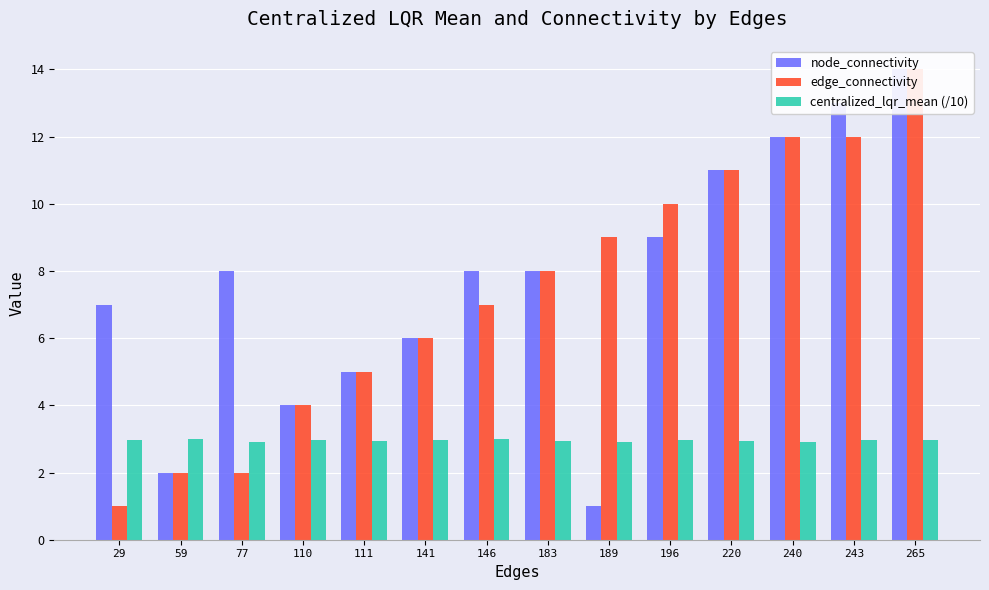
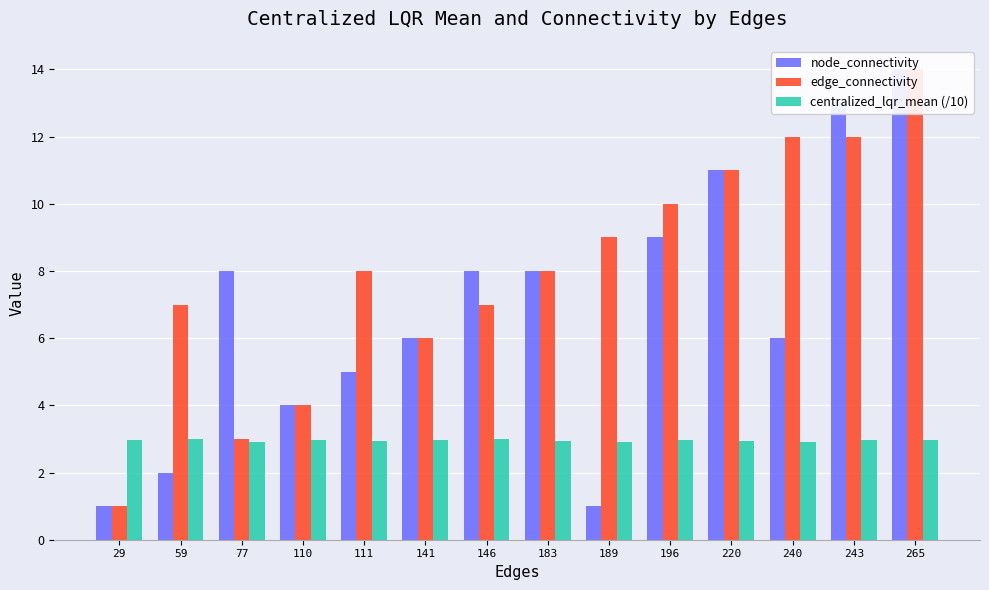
  {
    "node_connectivity": {
-     "29": 7,
+     "29": 1,
      "59": 2,
      "77": 8,
      "110": 4,
      "111": 5,
      "141": 6,
      "146": 8,
      "183": 8,
      "189": 1,
      "196": 9,
      "220": 11,
-     "240": 12
+     "240": 6
    },
    "edge_connectivity": {
      "29": 1,
-     "59": 2,
-     "77": 2,
+     "59": 7,
+     "77": 3,
      "110": 4,
-     "111": 5,
+     "111": 8,
      "141": 6,
      "146": 7,
      "183": 8,
      "189": 9,
      "196": 10,
      "220": 11,
      "240": 12,
      "243": 12
    },
    "centralized_lqr_mean (/10)": {
      "29": 3,
      "59": 3,
      "77": 2.9,
      "110": 3,
      "111": 3,
      "141": 3,
      "146": 3,
      "183": 2.9,
      "189": 2.9,
      "196": 3,
      "220": 3,
      "240": 2.9,
      "243": 3,
      "265": 3
    }
  }
